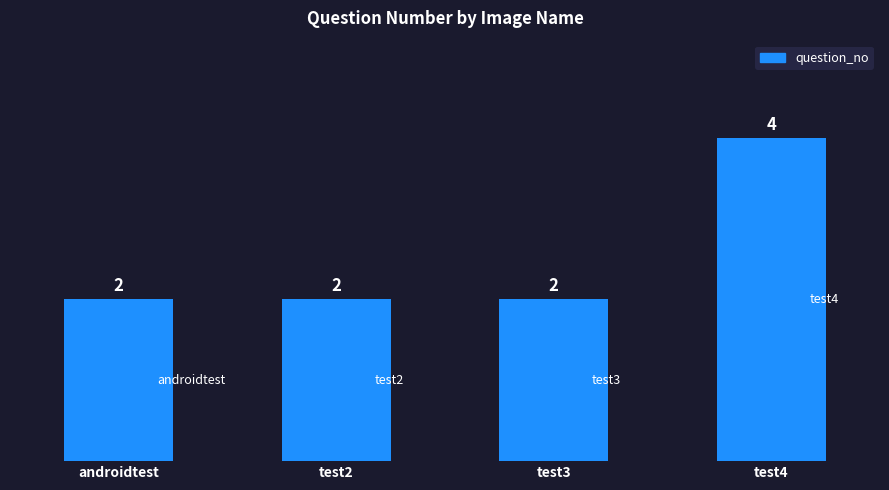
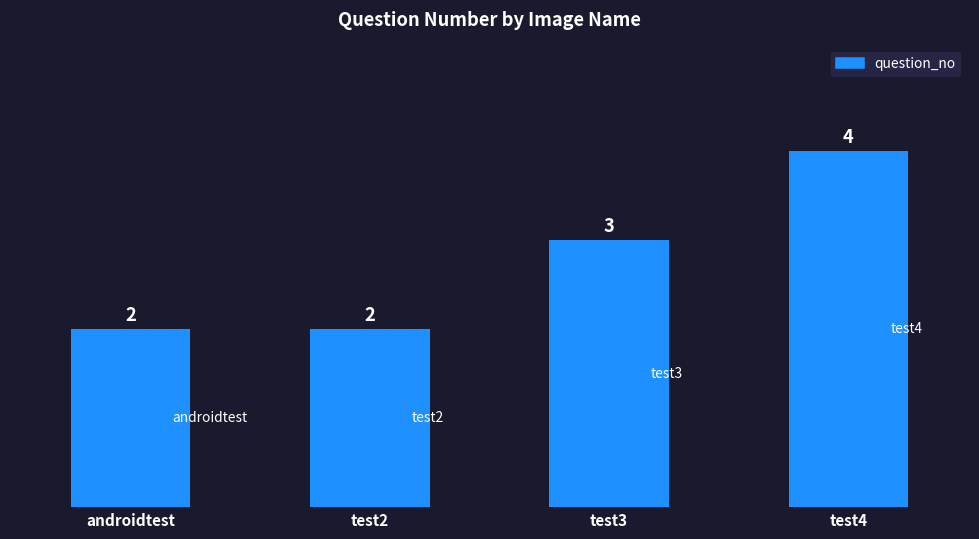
  {
    "androidtest": 2,
    "test2": 2,
-   "test3": 2,
+   "test3": 3,
    "test4": 4
  }
